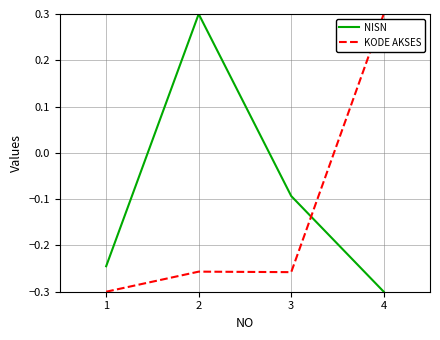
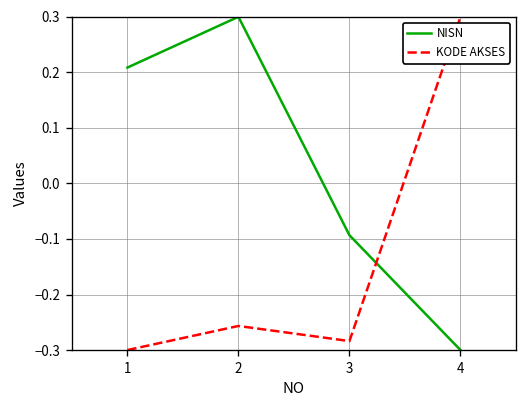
  {
    "NISN": {
-     "1": -0.24,
+     "1": 0.21,
      "2": 0.30,
      "3": -0.09,
      "4": -0.30
    },
    "KODE AKSES": {
      "1": -0.30,
      "2": -0.26,
-     "3": -0.26,
+     "3": -0.28,
      "4": 0.30
    }
  }
